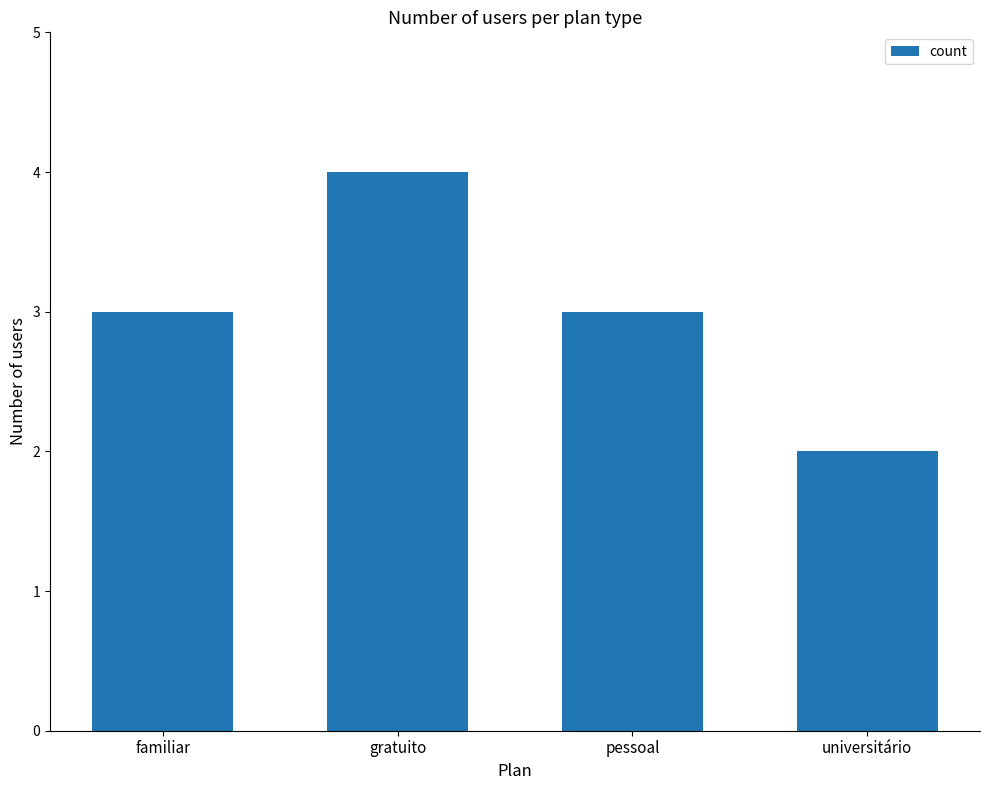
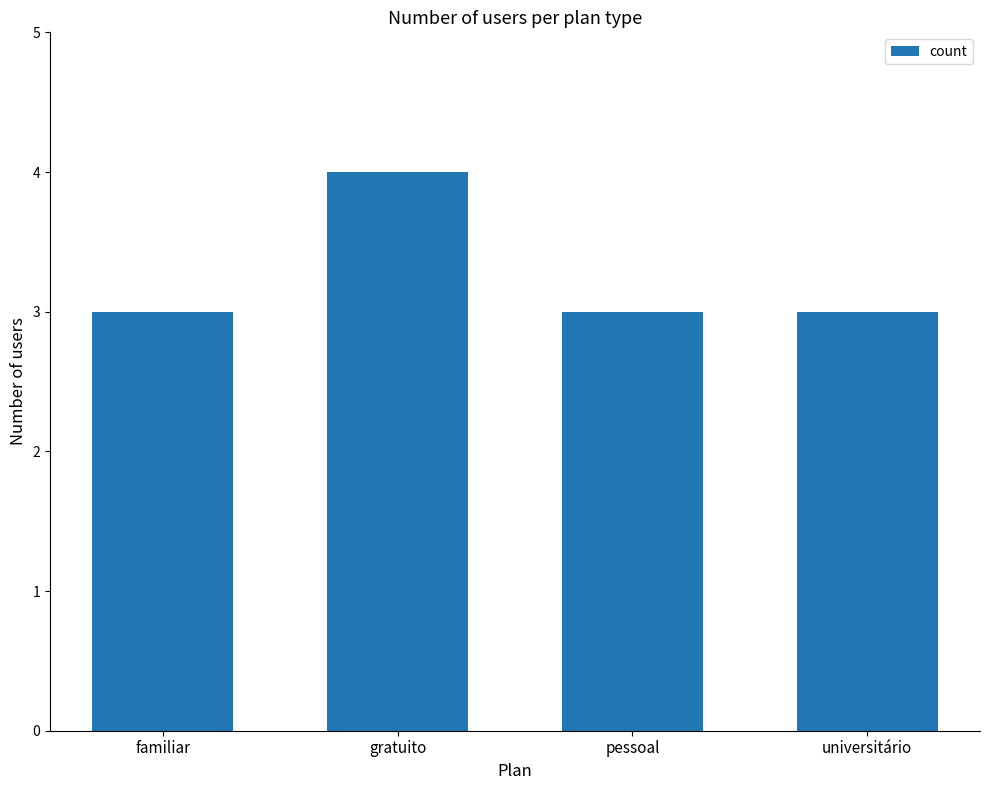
  {
    "familiar": 3,
    "gratuito": 4,
    "pessoal": 3,
-   "universitário": 2
+   "universitário": 3
  }
